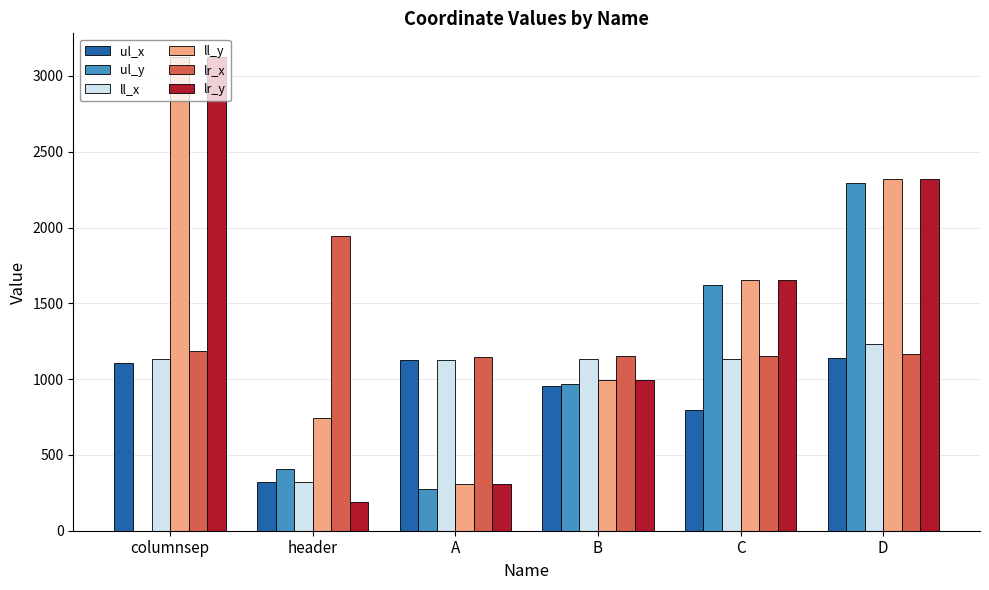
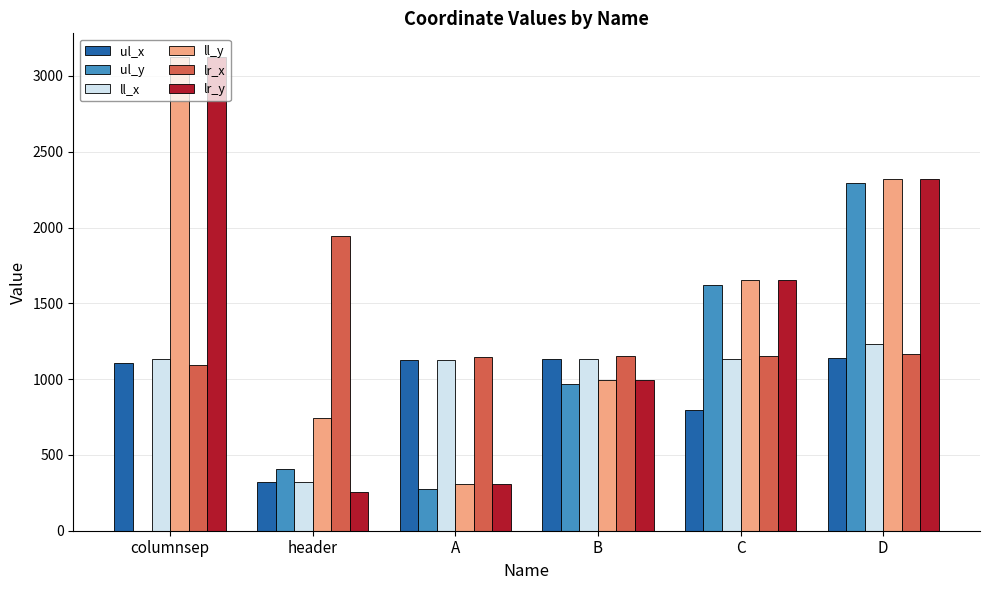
  {
    "ul_x": {
      "columnsep": 1110,
      "header": 320,
      "A": 1130,
-     "B": 960,
+     "B": 1130,
      "C": 790,
      "D": 1140
    },
    "ul_y": {
      "columnsep": 0,
      "header": 410,
      "A": 280,
      "B": 970,
      "C": 1620,
      "D": 2300
    },
    "ll_x": {
      "columnsep": 1130,
      "header": 320,
      "A": 1130,
      "B": 1130,
      "C": 1130,
      "D": 1230
    },
    "ll_y": {
      "header": 750,
      "A": 310,
      "B": 990,
      "C": 1650,
      "D": 2320
    },
    "lr_x": {
-     "columnsep": 1180,
+     "columnsep": 1090,
      "header": 1950,
      "A": 1150,
      "B": 1150,
      "C": 1160,
      "D": 1160
    },
    "lr_y": {
-     "header": 190,
+     "header": 260,
      "A": 310,
      "B": 990,
      "C": 1650,
      "D": 2320
    }
  }
